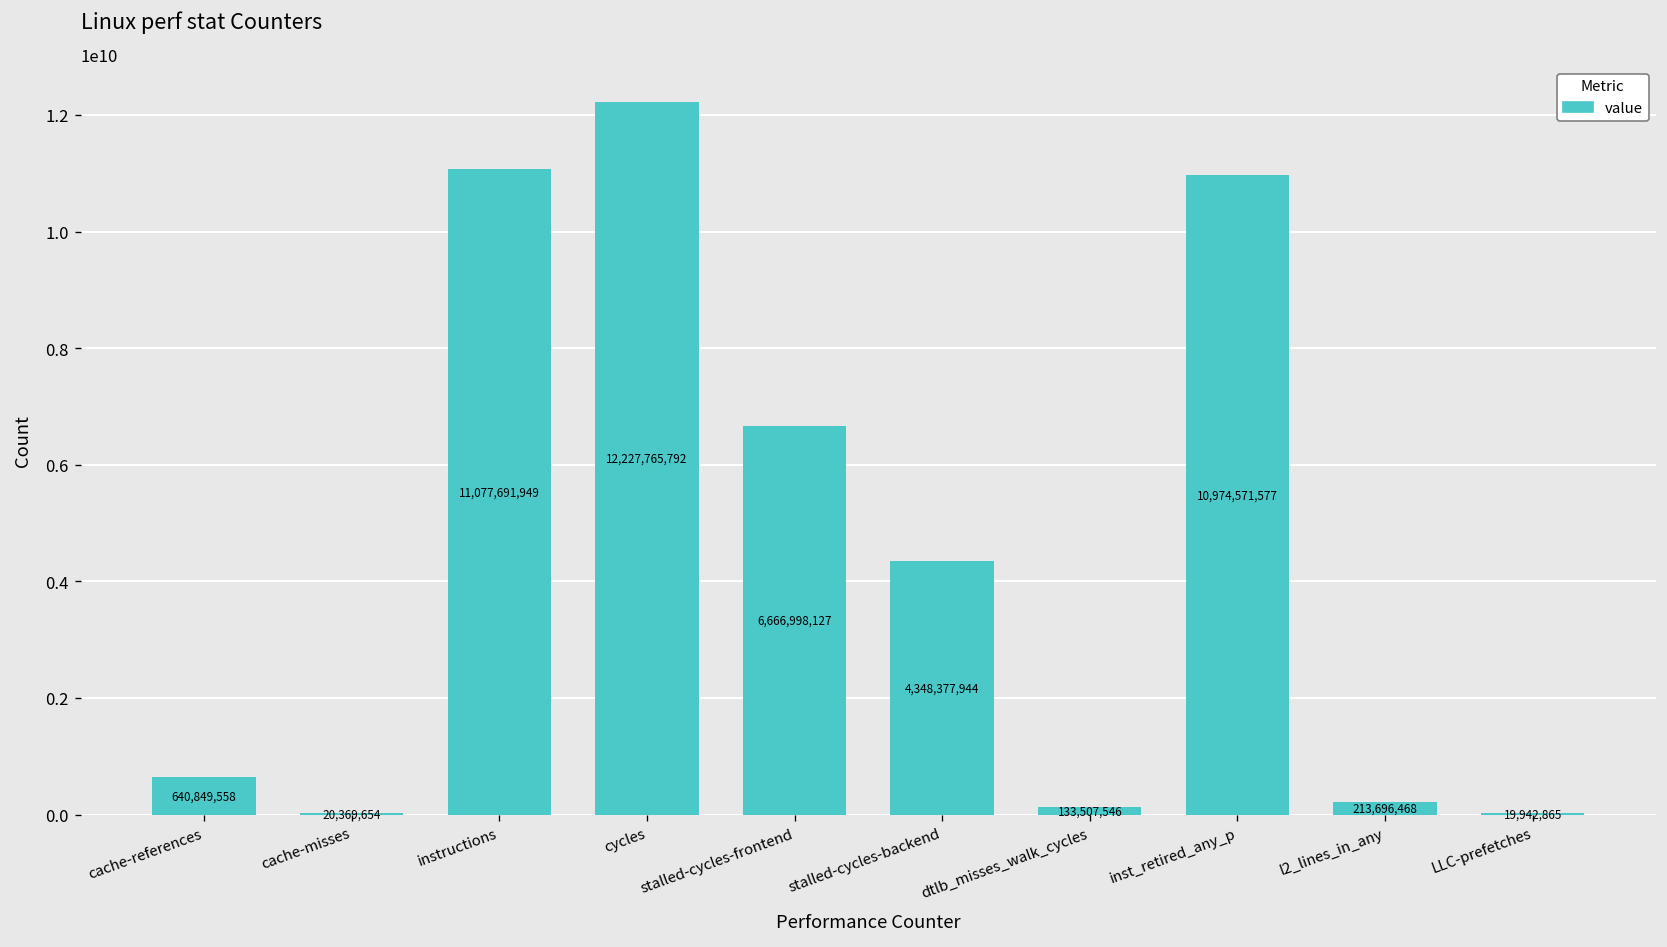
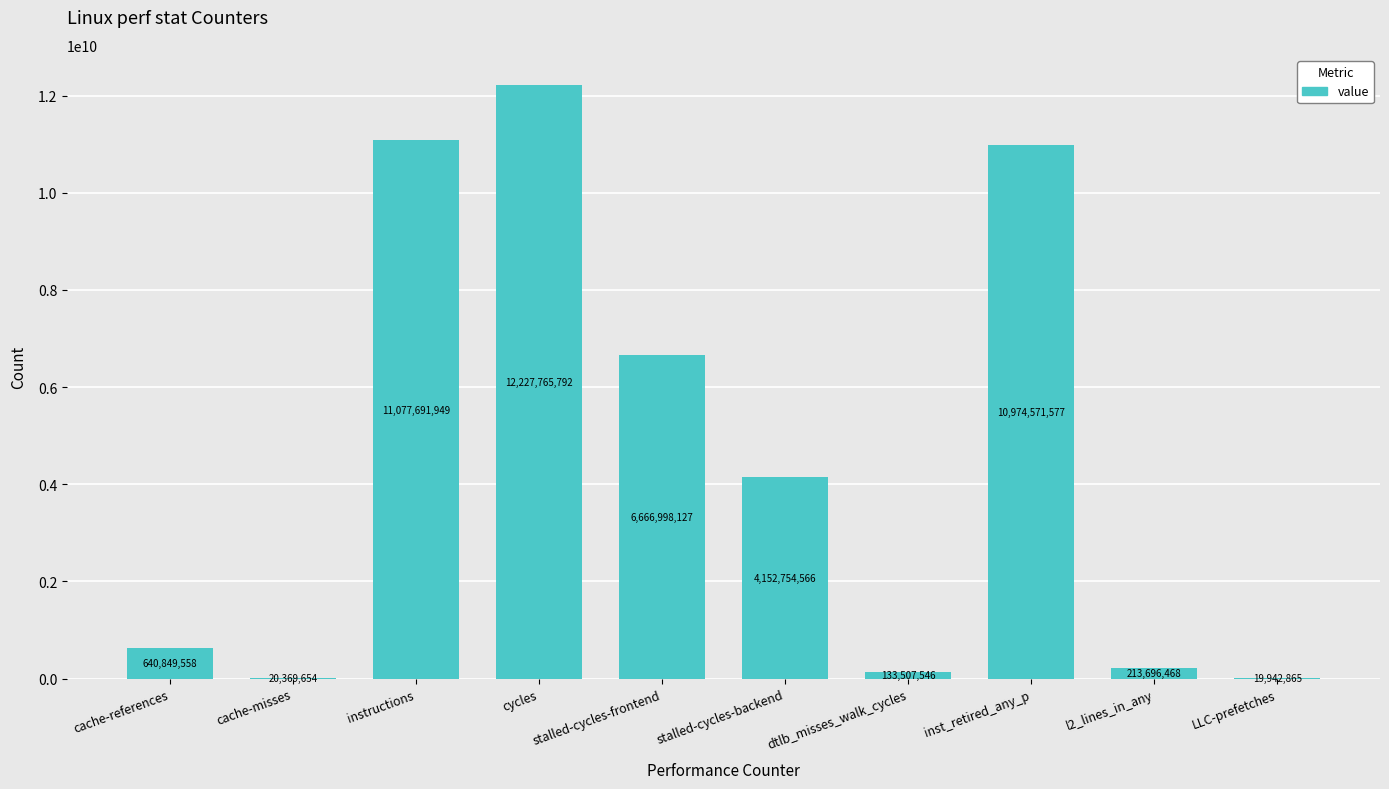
  {
    "cache-references": "640,849,558",
    "cache-misses": "20,369,654",
    "instructions": "11,077,691,949",
    "cycles": "12,227,765,792",
    "stalled-cycles-frontend": "6,666,998,127",
-   "stalled-cycles-backend": "4,348,377,944",
+   "stalled-cycles-backend": "4,152,754,566",
    "dtlb_misses_walk_cycles": "133,507,546",
    "inst_retired_any_p": "10,974,571,577",
    "l2_lines_in_any": "213,696,468",
    "LLC-prefetches": "19,942,865"
  }
